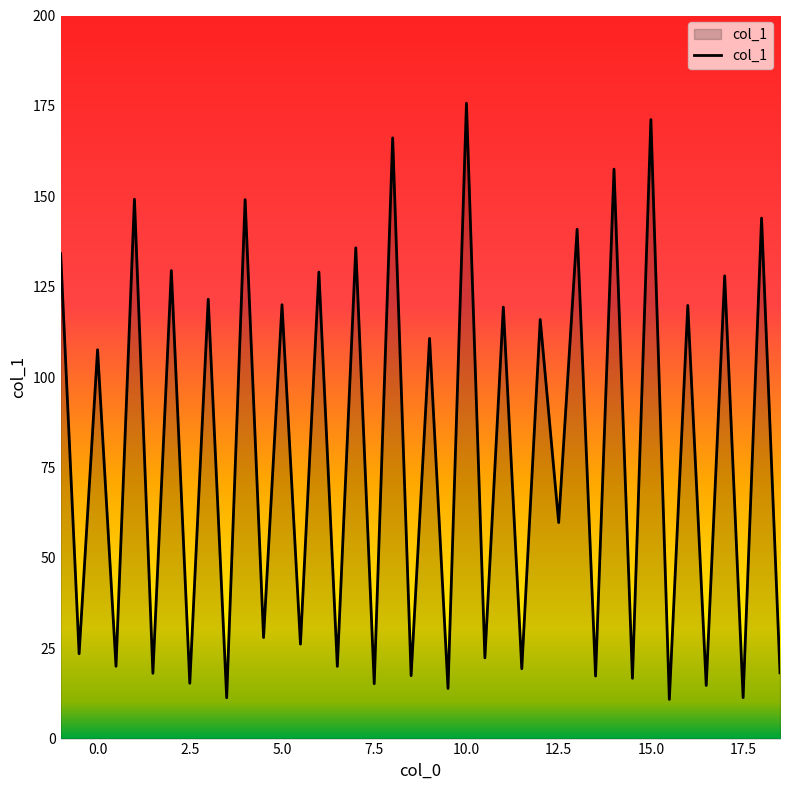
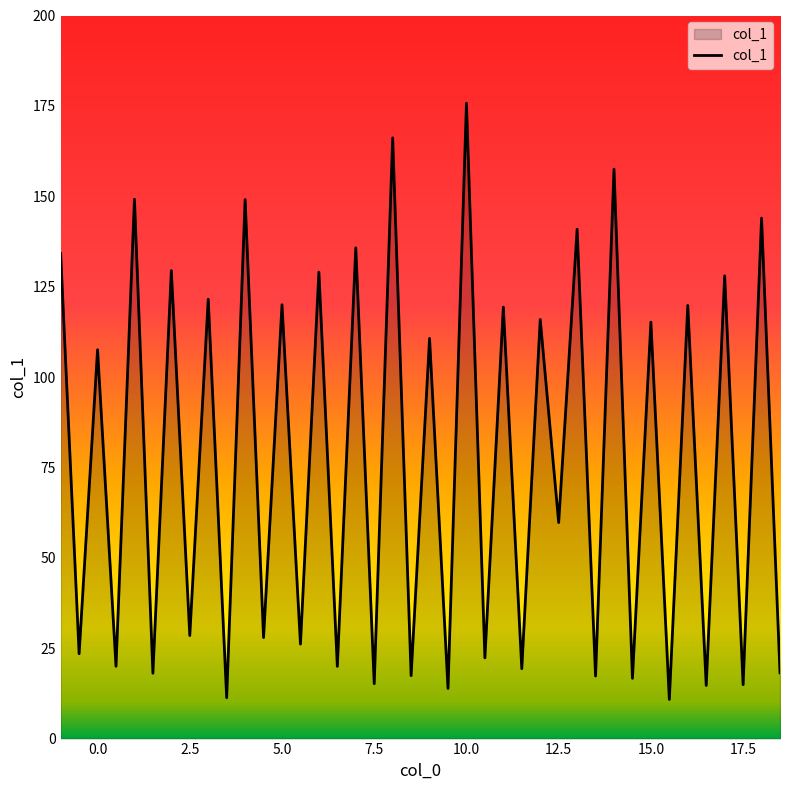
  {
    "0.0": 108,
-   "2.5": 15,
+   "2.5": 28,
    "5.0": 120,
    "7.5": 15,
    "10.0": 176,
    "12.5": 60,
-   "15.0": 171,
-   "17.5": 11
+   "15.0": 115,
+   "17.5": 15
  }
